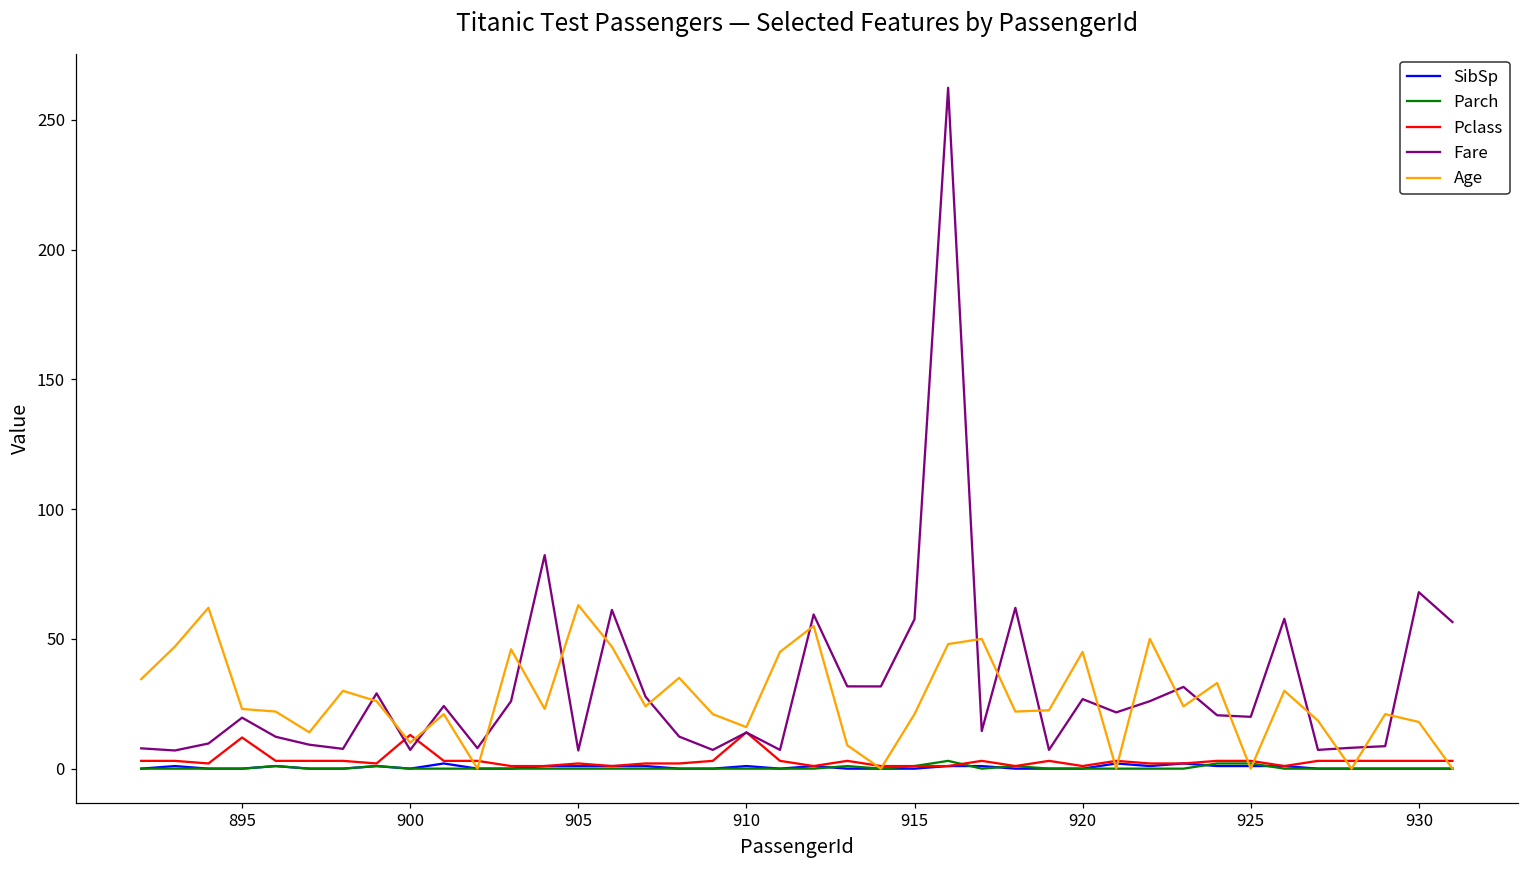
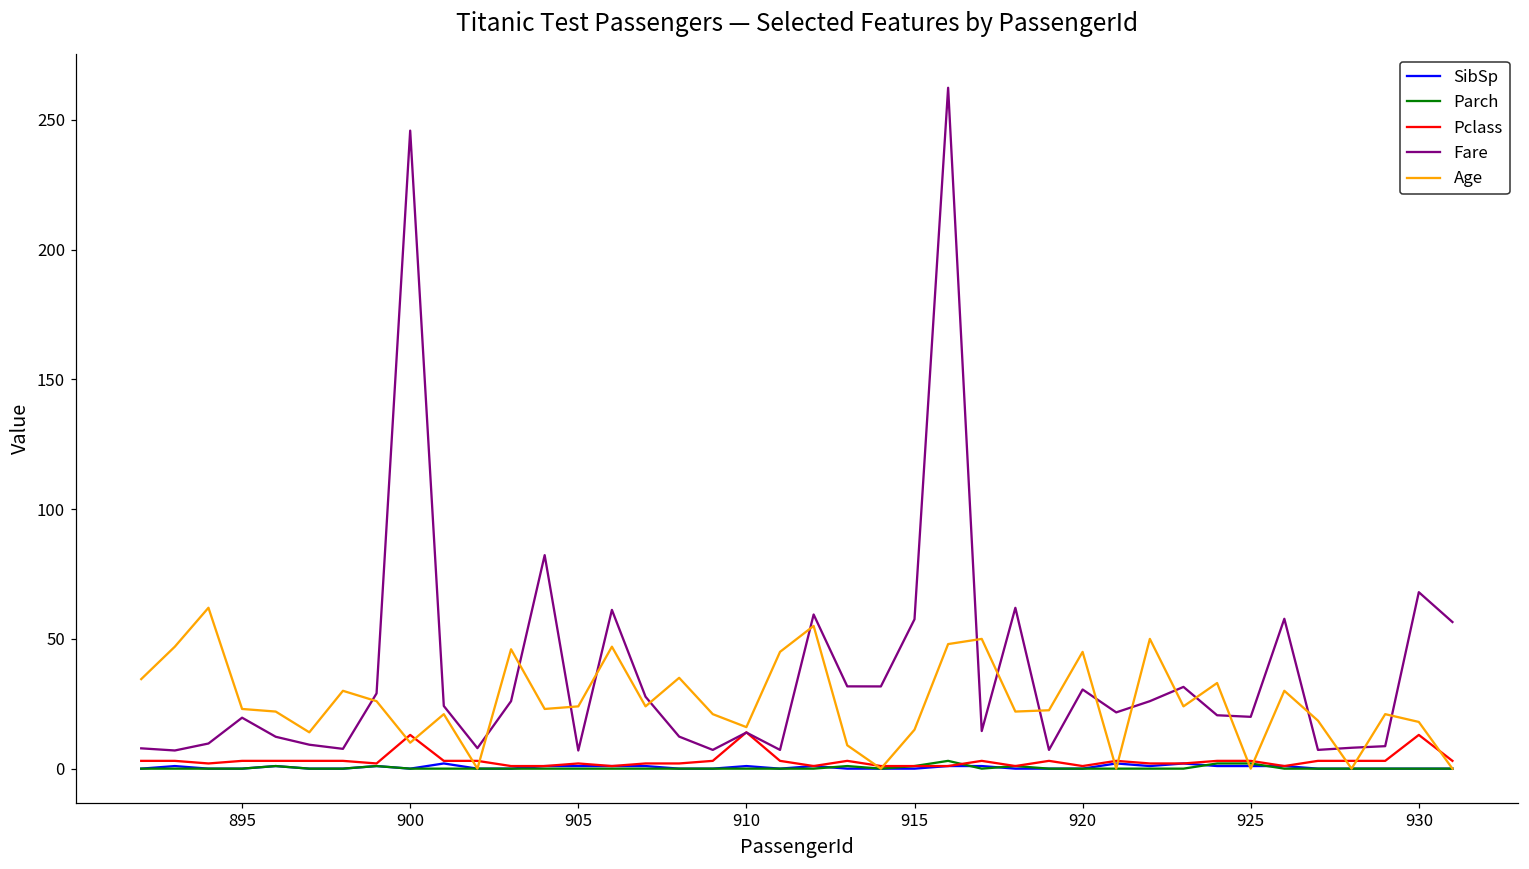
  {
    "Pclass": {
-     "895": 12,
+     "895": 3,
      "900": 13,
-     "930": 3
+     "930": 13
    },
    "Fare": {
      "895": 20,
-     "900": 7,
+     "900": 246,
      "905": 7,
      "915": 58,
-     "920": 27,
+     "920": 31,
      "925": 20,
      "930": 68
    },
    "Age": {
      "895": 23,
      "900": 10,
-     "905": 63,
+     "905": 24,
      "910": 16,
-     "915": 21,
+     "915": 15,
      "920": 45,
      "930": 18
    }
  }
